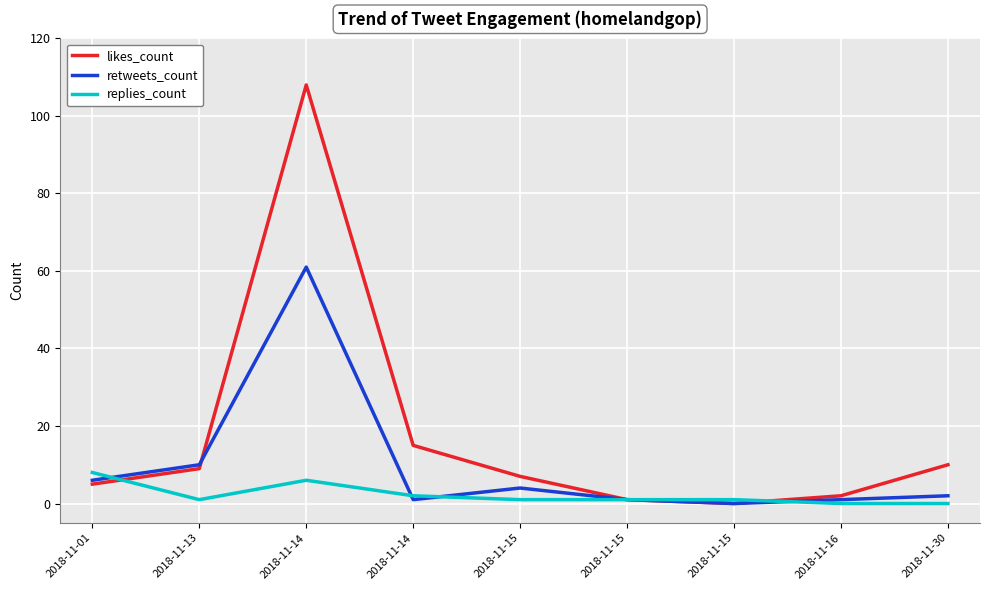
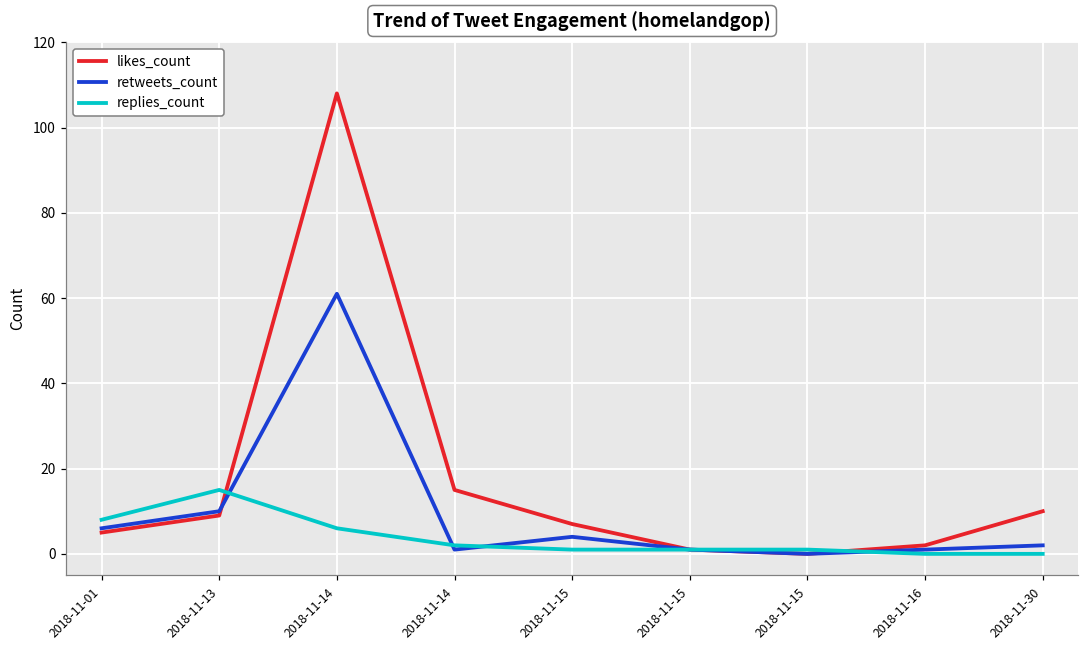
  {
    "likes_count": {
      "2018-11-01": 5,
      "2018-11-13": 9,
      "2018-11-16": 2,
      "2018-11-30": 10
    },
    "retweets_count": {
      "2018-11-01": 6,
      "2018-11-13": 10,
      "2018-11-16": 1,
      "2018-11-30": 2
    },
    "replies_count": {
      "2018-11-01": 8,
-     "2018-11-13": 1,
+     "2018-11-13": 15,
      "2018-11-16": 0,
      "2018-11-30": 0
    }
  }
